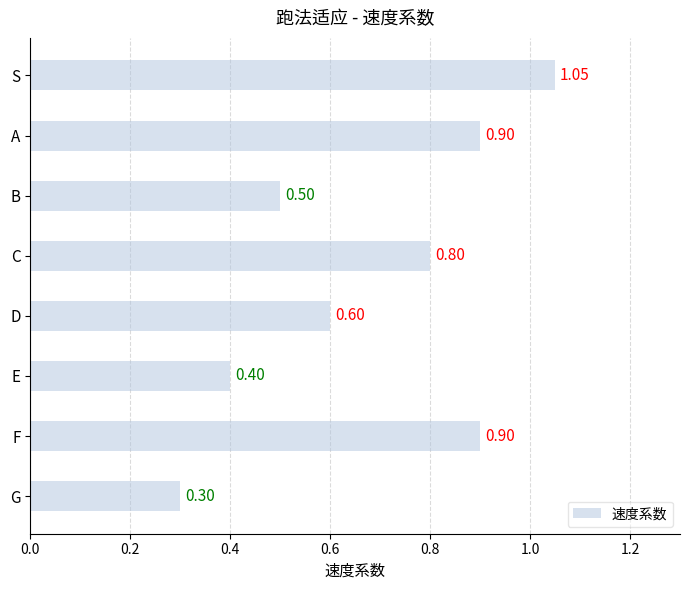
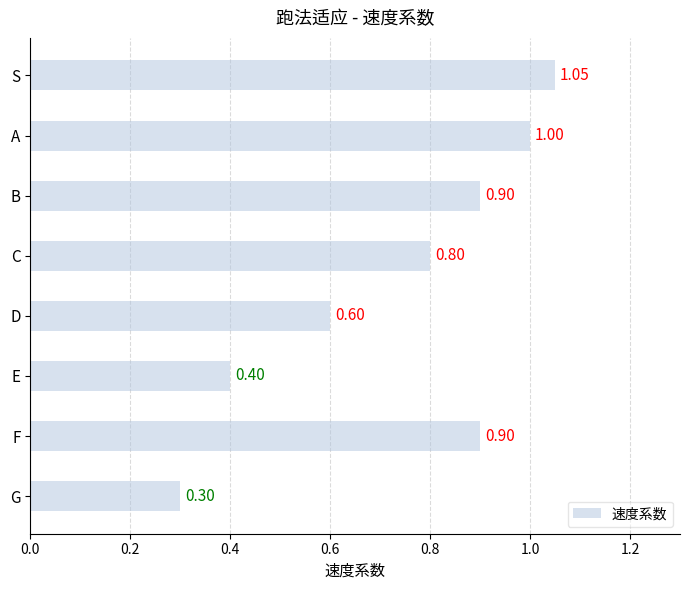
  {
    "S": 1.05,
-   "A": 0.90,
-   "B": 0.50,
+   "A": 1.00,
+   "B": 0.90,
    "C": 0.80,
    "D": 0.60,
    "E": 0.40,
    "F": 0.90,
    "G": 0.30
  }
